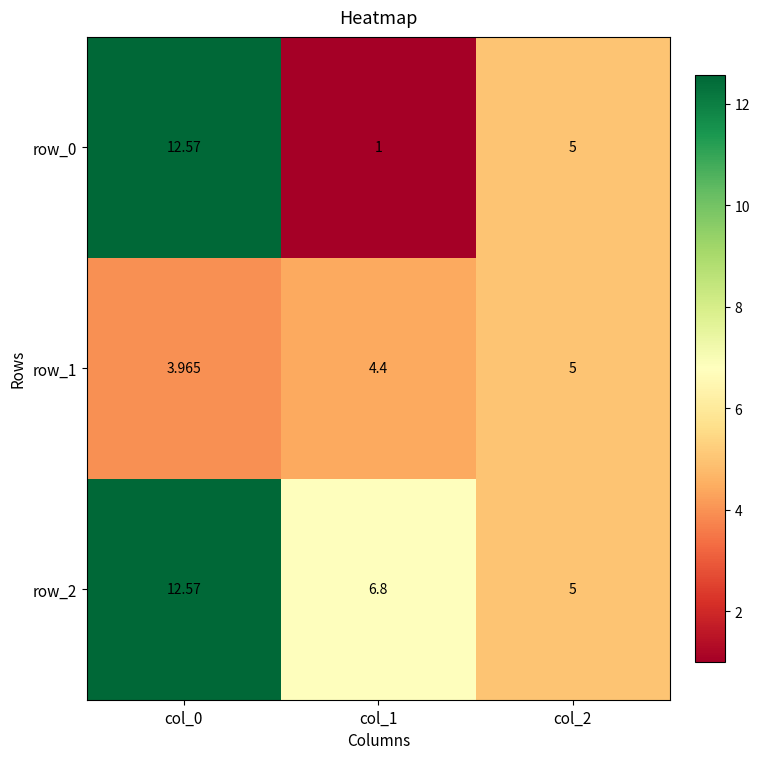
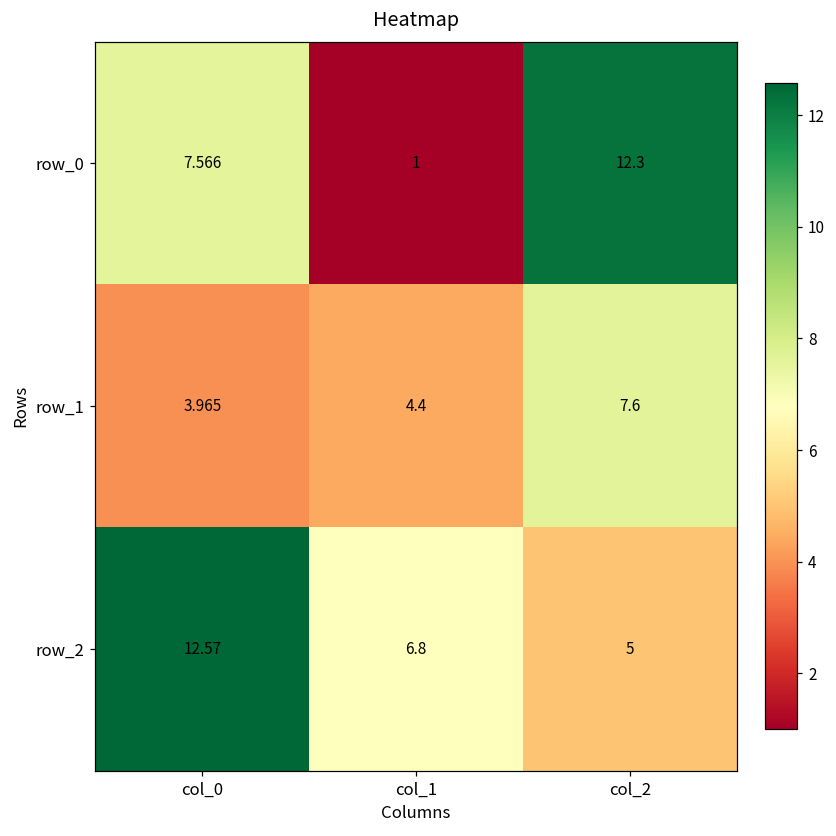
  {
    "row_0": {
-     "col_0": 12.57,
+     "col_0": 7.566,
      "col_1": 1,
-     "col_2": 5
+     "col_2": 12.3
    },
    "row_1": {
      "col_0": 3.965,
      "col_1": 4.4,
-     "col_2": 5
+     "col_2": 7.6
    },
    "row_2": {
      "col_0": 12.57,
      "col_1": 6.8,
      "col_2": 5
    }
  }
